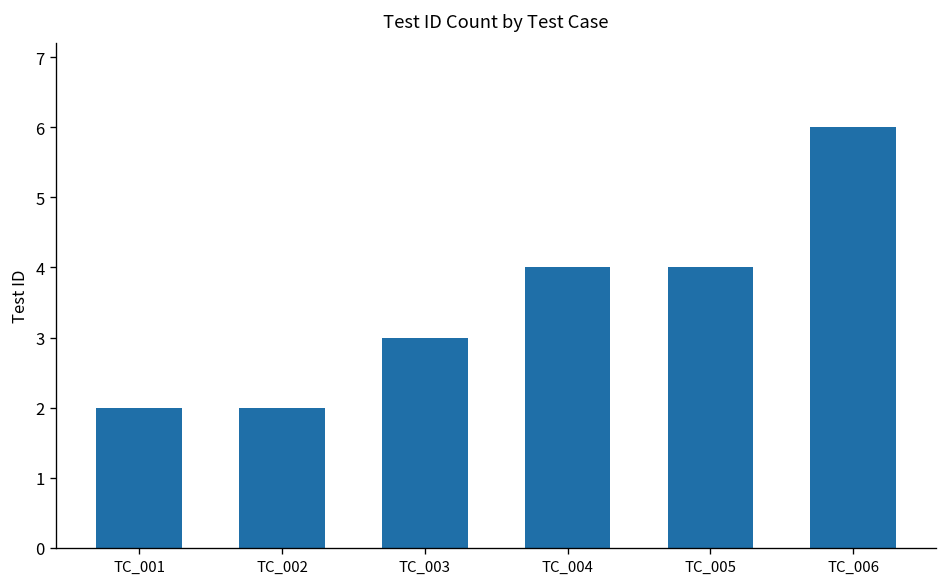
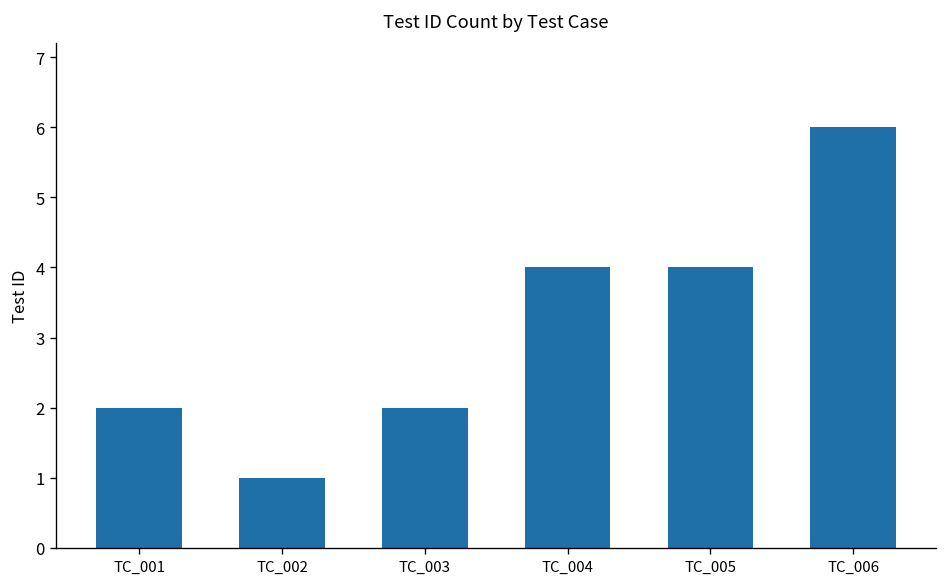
  {
    "TC_001": 2,
-   "TC_002": 2,
-   "TC_003": 3,
+   "TC_002": 1,
+   "TC_003": 2,
    "TC_004": 4,
    "TC_005": 4,
    "TC_006": 6
  }
